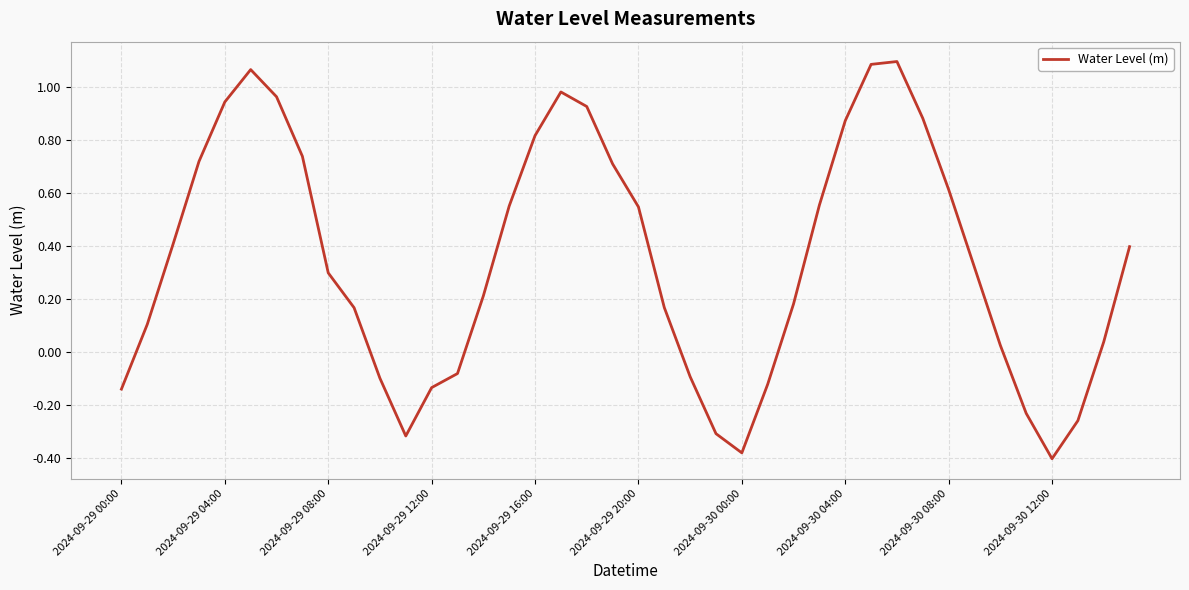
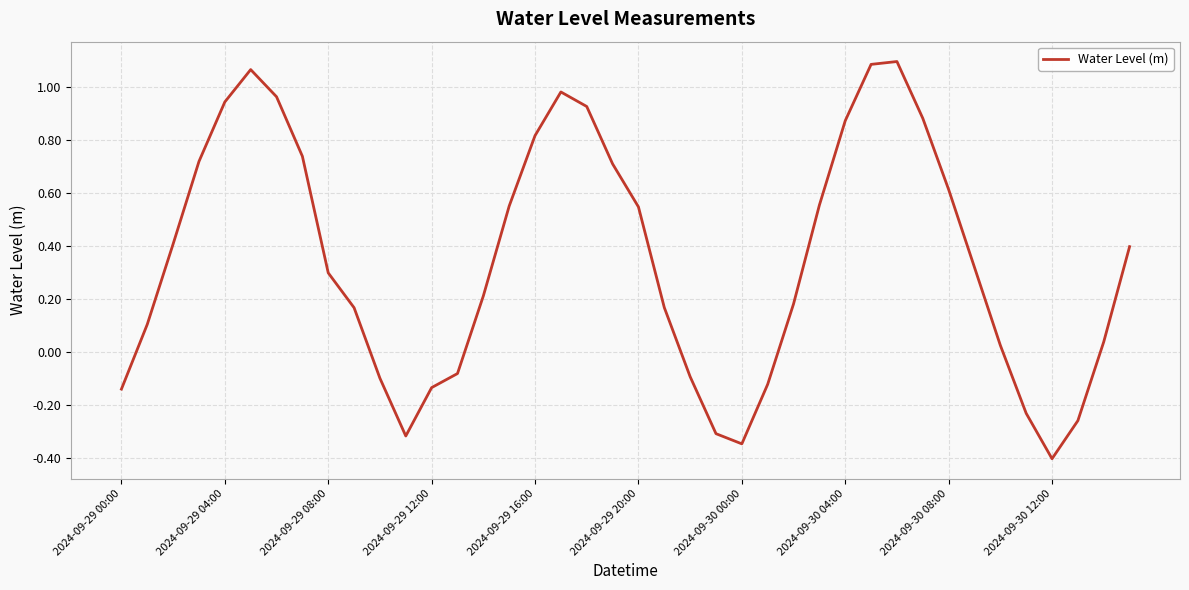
  {
    "2024-09-29 00:00": -0.14,
    "2024-09-29 04:00": 0.94,
    "2024-09-29 08:00": 0.30,
    "2024-09-29 12:00": -0.13,
    "2024-09-29 16:00": 0.82,
    "2024-09-29 20:00": 0.55,
-   "2024-09-30 00:00": -0.38,
+   "2024-09-30 00:00": -0.35,
    "2024-09-30 04:00": 0.87,
    "2024-09-30 08:00": 0.61,
    "2024-09-30 12:00": -0.40
  }
